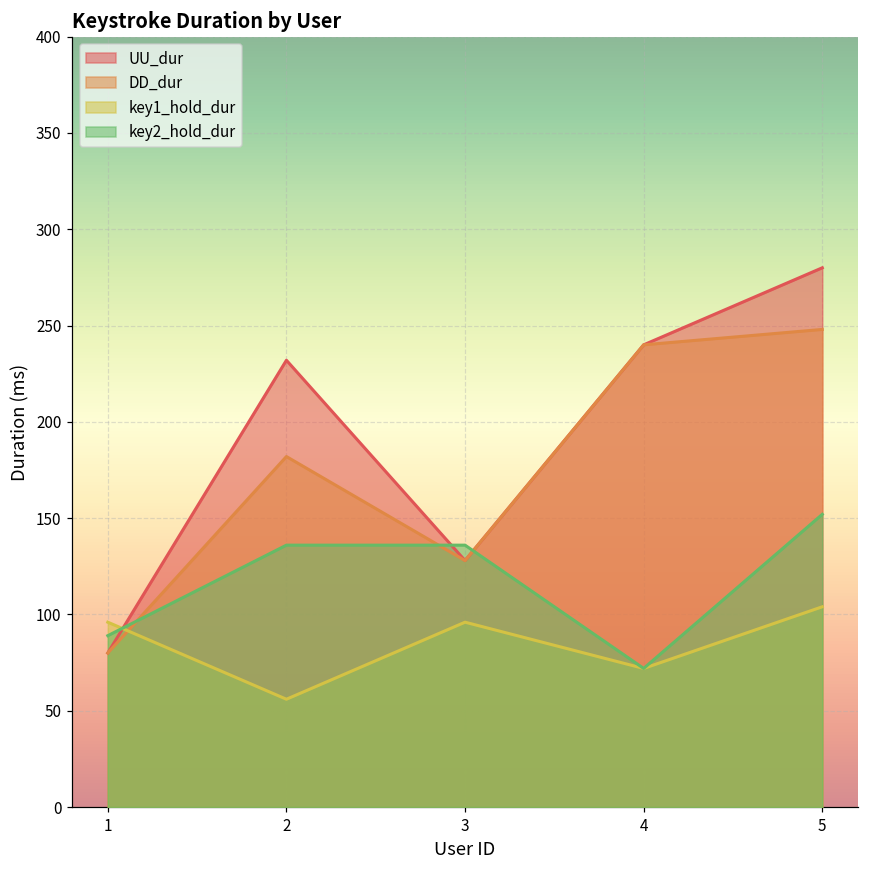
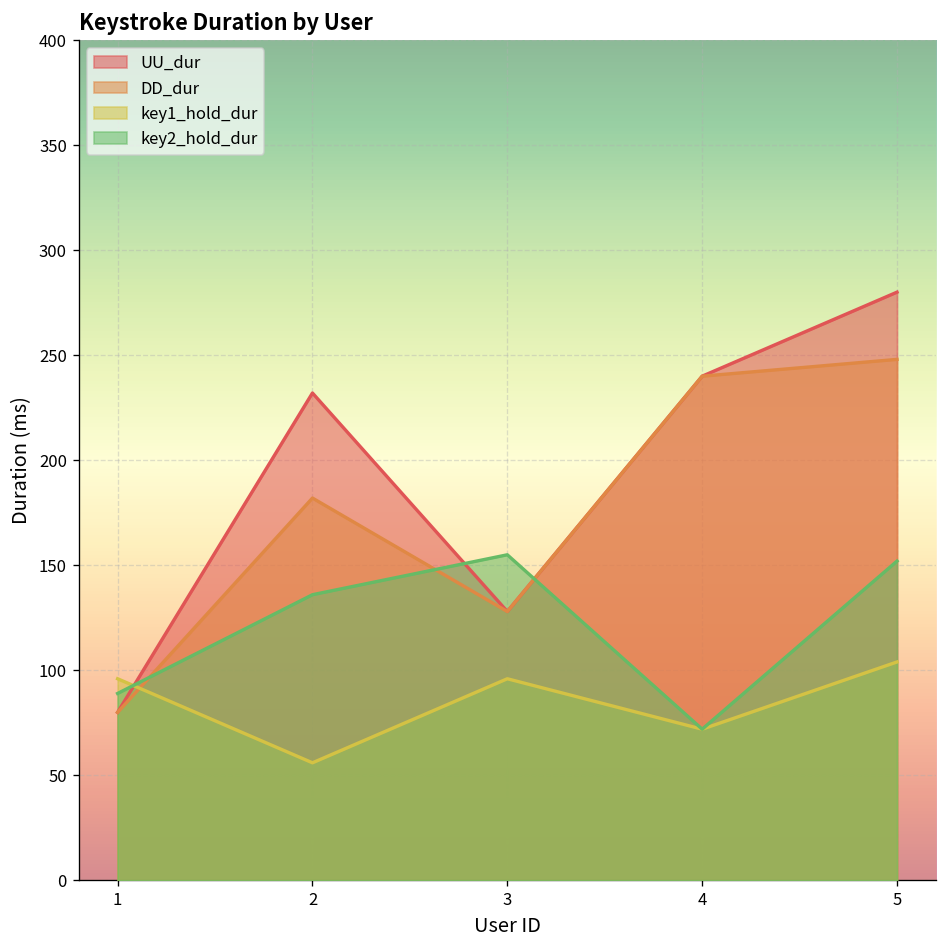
  {
    "key2_hold_dur": {
      "1": 89,
      "2": 136,
-     "3": 136,
+     "3": 155,
      "5": 152
    }
  }
